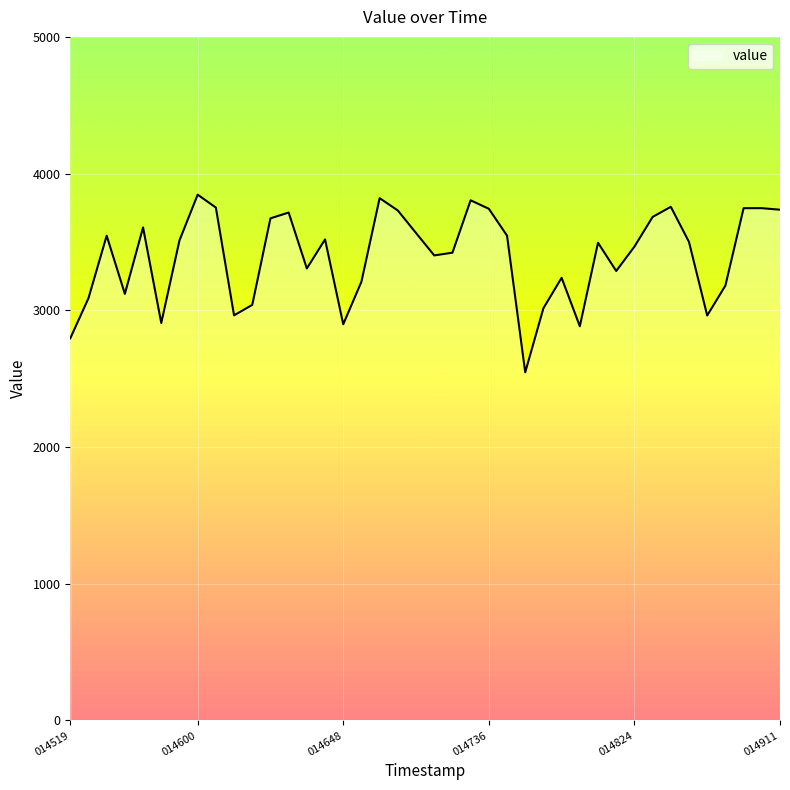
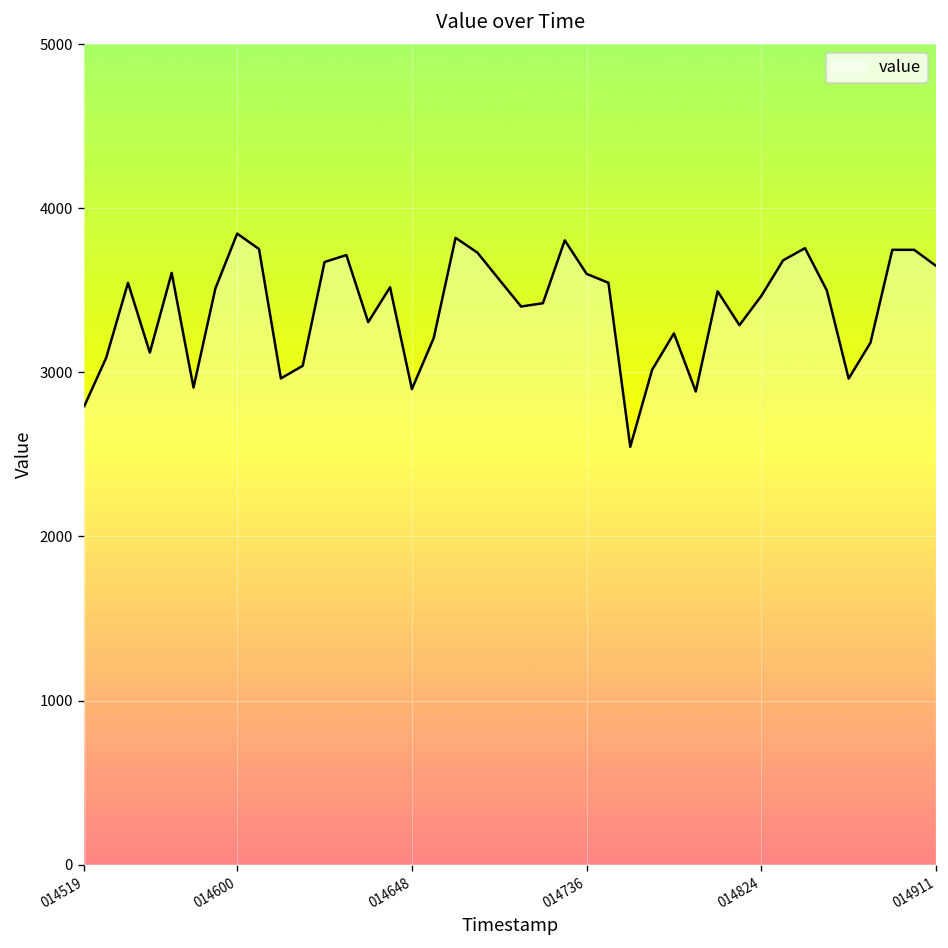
  {
    "014519": 2800,
    "014600": 3850,
    "014648": 2900,
-   "014736": 3740,
+   "014736": 3600,
    "014824": 3470,
-   "014911": 3740
+   "014911": 3650
  }
